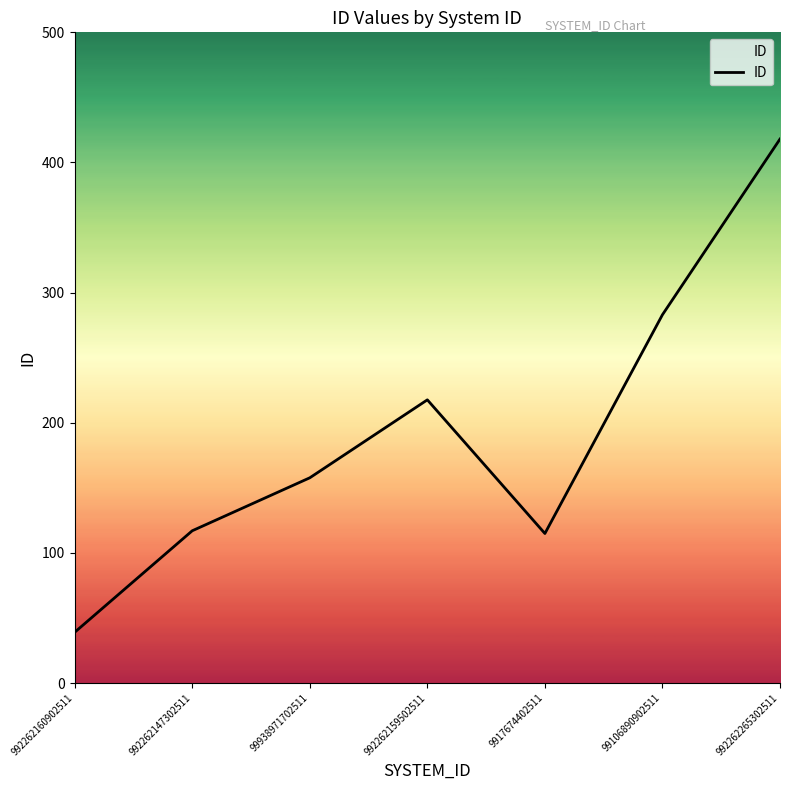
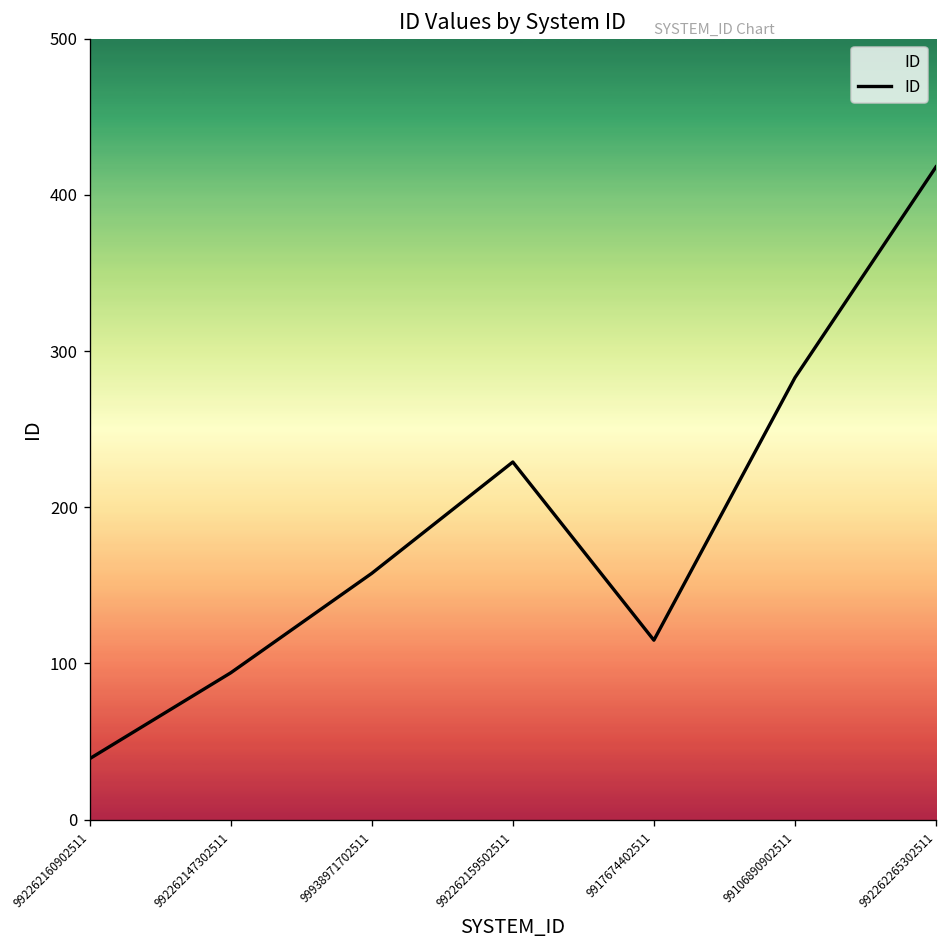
  {
    "992262160902511": 39,
-   "992262147302511": 117,
+   "992262147302511": 94,
    "99938971702511": 158,
-   "992262159502511": 218,
+   "992262159502511": 229,
    "9917674402511": 115,
    "99106890902511": 283,
    "992262265302511": 418
  }
